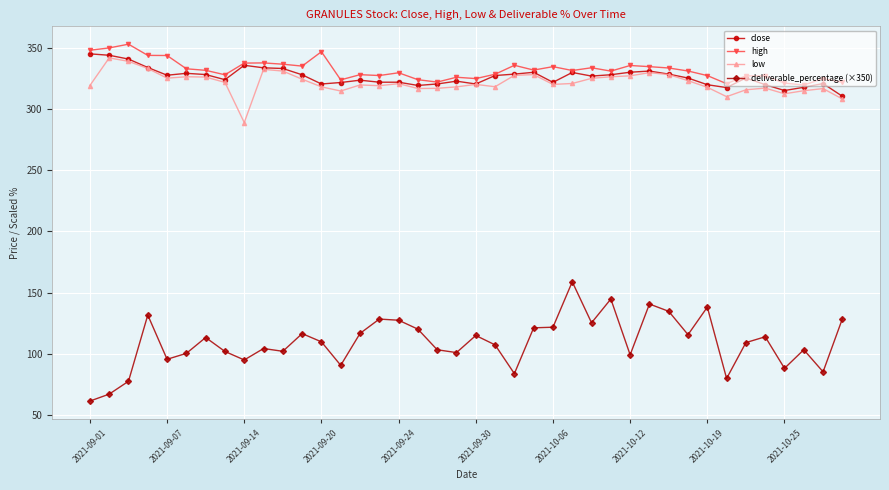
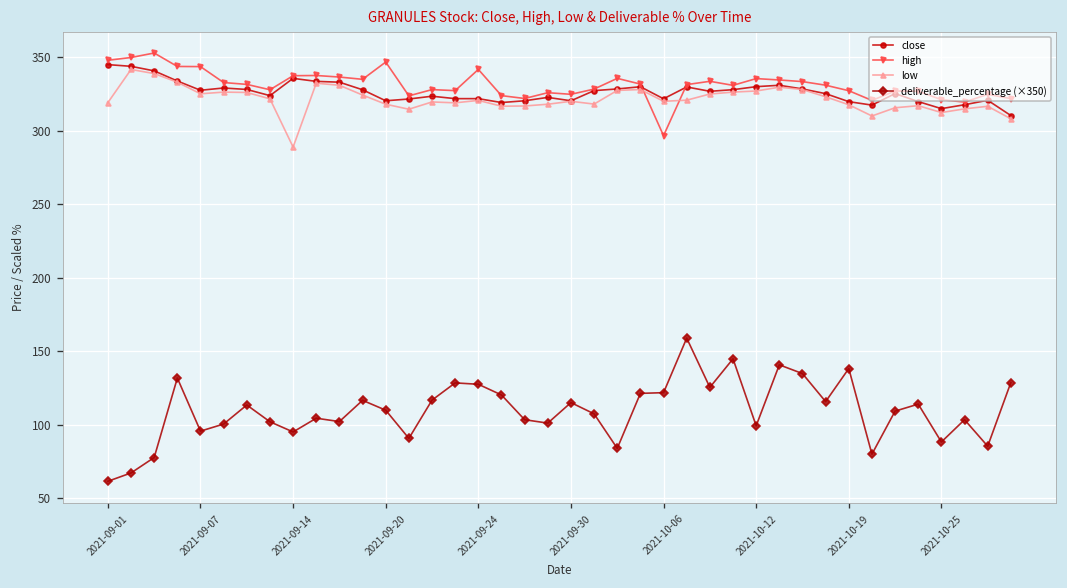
  {
    "high": {
      "2021-09-01": 348,
      "2021-09-07": 344,
      "2021-09-20": 347,
-     "2021-09-24": 330,
+     "2021-09-24": 342,
      "2021-09-30": 325,
-     "2021-10-06": 335,
+     "2021-10-06": 297,
      "2021-10-12": 335,
      "2021-10-19": 327
    },
    "low": {
      "2021-09-01": 319,
      "2021-09-07": 325,
      "2021-09-14": 289,
      "2021-09-20": 318,
      "2021-10-12": 327,
      "2021-10-19": 318,
      "2021-10-25": 312
    }
  }
